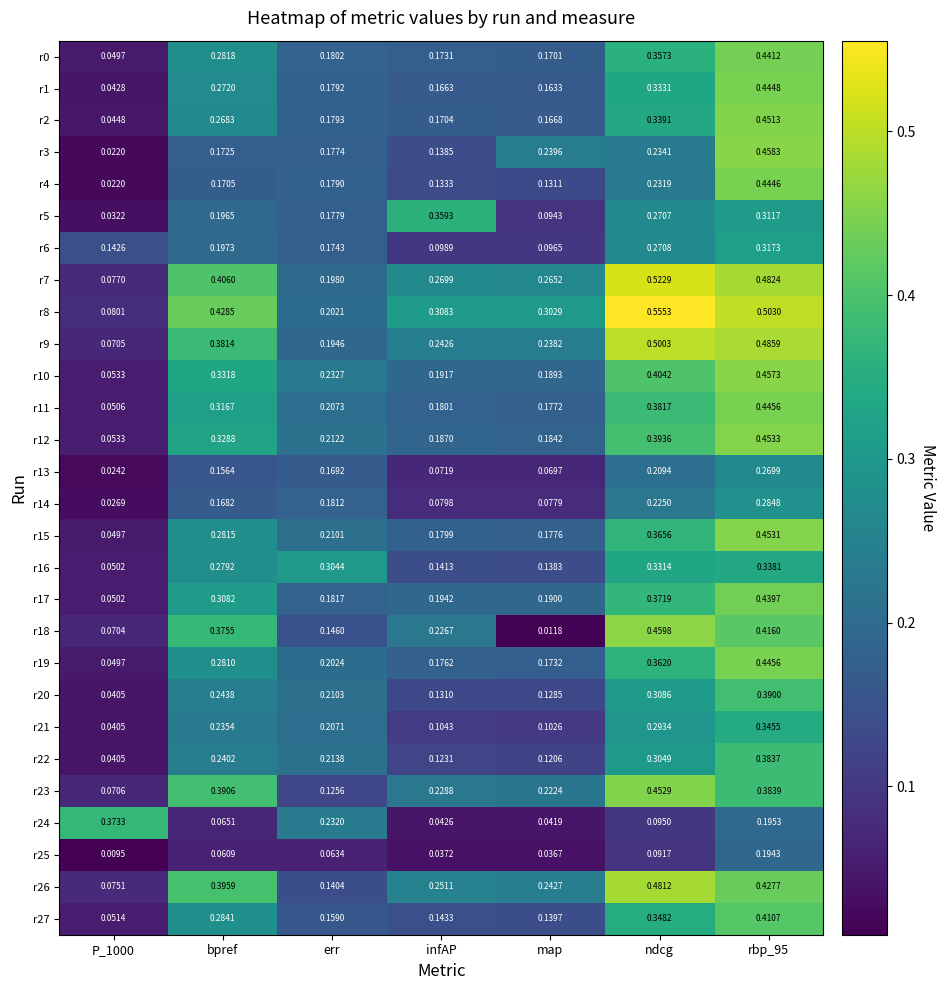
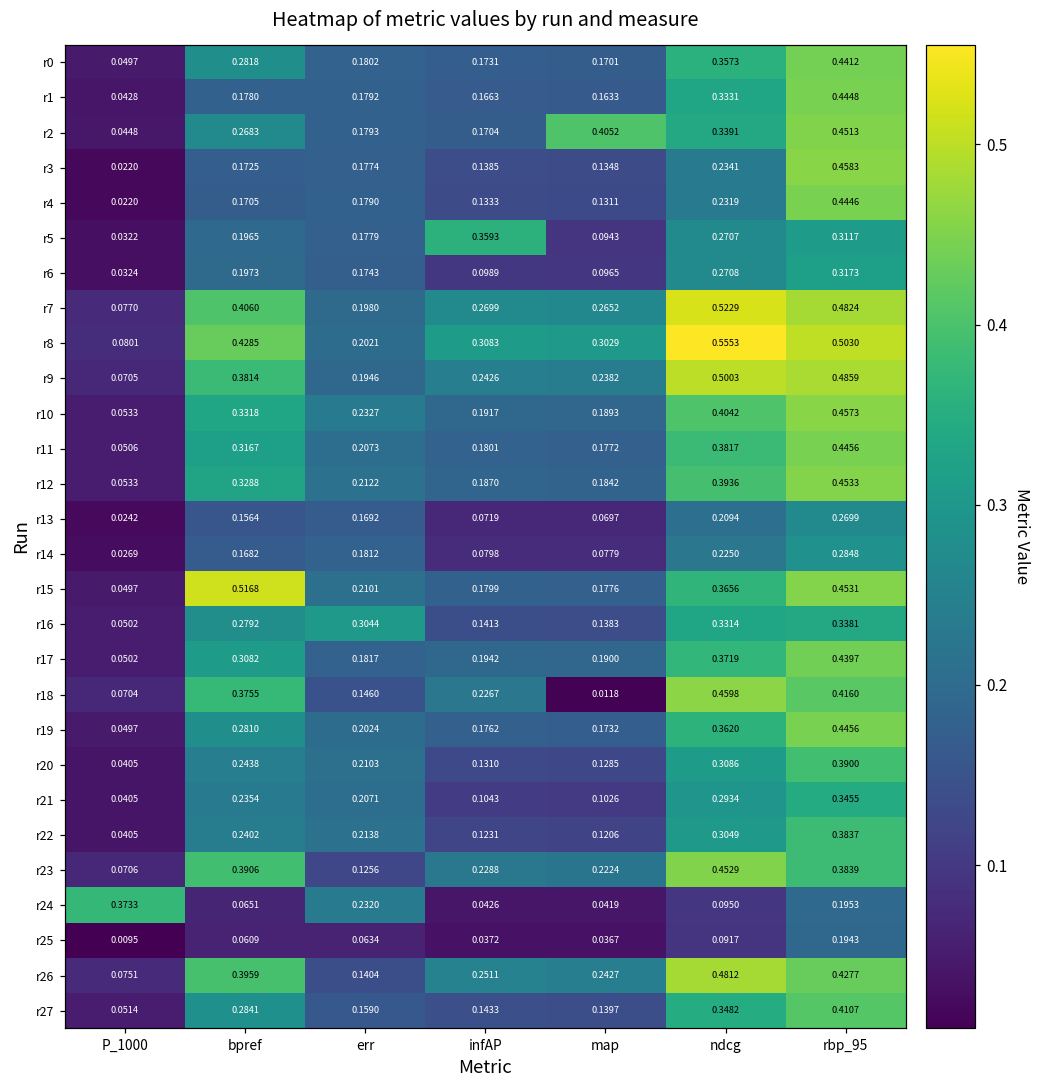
  {
    "r0": {
      "P_1000": 0.0497,
      "bpref": 0.2818,
      "err": 0.1802,
      "infAP": 0.1731,
      "map": 0.1701,
      "ndcg": 0.3573,
      "rbp_95": 0.4412
    },
    "r1": {
      "P_1000": 0.0428,
-     "bpref": 0.2720,
+     "bpref": 0.1780,
      "err": 0.1792,
      "infAP": 0.1663,
      "map": 0.1633,
      "ndcg": 0.3331,
      "rbp_95": 0.4448
    },
    "r2": {
      "P_1000": 0.0448,
      "bpref": 0.2683,
      "err": 0.1793,
      "infAP": 0.1704,
-     "map": 0.1668,
+     "map": 0.4052,
      "ndcg": 0.3391,
      "rbp_95": 0.4513
    },
    "r3": {
      "P_1000": 0.0220,
      "bpref": 0.1725,
      "err": 0.1774,
      "infAP": 0.1385,
-     "map": 0.2396,
+     "map": 0.1348,
      "ndcg": 0.2341,
      "rbp_95": 0.4583
    },
    "r4": {
      "P_1000": 0.0220,
      "bpref": 0.1705,
      "err": 0.1790,
      "infAP": 0.1333,
      "map": 0.1311,
      "ndcg": 0.2319,
      "rbp_95": 0.4446
    },
    "r5": {
      "P_1000": 0.0322,
      "bpref": 0.1965,
      "err": 0.1779,
      "infAP": 0.3593,
      "map": 0.0943,
      "ndcg": 0.2707,
      "rbp_95": 0.3117
    },
    "r6": {
-     "P_1000": 0.1426,
+     "P_1000": 0.0324,
      "bpref": 0.1973,
      "err": 0.1743,
      "infAP": 0.0989,
      "map": 0.0965,
      "ndcg": 0.2708,
      "rbp_95": 0.3173
    },
    "r7": {
      "P_1000": 0.0770,
      "bpref": 0.4060,
      "err": 0.1980,
      "infAP": 0.2699,
      "map": 0.2652,
      "ndcg": 0.5229,
      "rbp_95": 0.4824
    },
    "r8": {
      "P_1000": 0.0801,
      "bpref": 0.4285,
      "err": 0.2021,
      "infAP": 0.3083,
      "map": 0.3029,
      "ndcg": 0.5553,
      "rbp_95": 0.5030
    },
    "r9": {
      "P_1000": 0.0705,
      "bpref": 0.3814,
      "err": 0.1946,
      "infAP": 0.2426,
      "map": 0.2382,
      "ndcg": 0.5003,
      "rbp_95": 0.4859
    },
    "r10": {
      "P_1000": 0.0533,
      "bpref": 0.3318,
      "err": 0.2327,
      "infAP": 0.1917,
      "map": 0.1893,
      "ndcg": 0.4042,
      "rbp_95": 0.4573
    },
    "r11": {
      "P_1000": 0.0506,
      "bpref": 0.3167,
      "err": 0.2073,
      "infAP": 0.1801,
      "map": 0.1772,
      "ndcg": 0.3817,
      "rbp_95": 0.4456
    },
    "r12": {
      "P_1000": 0.0533,
      "bpref": 0.3288,
      "err": 0.2122,
      "infAP": 0.1870,
      "map": 0.1842,
      "ndcg": 0.3936,
      "rbp_95": 0.4533
    },
    "r13": {
      "P_1000": 0.0242,
      "bpref": 0.1564,
      "err": 0.1692,
      "infAP": 0.0719,
      "map": 0.0697,
      "ndcg": 0.2094,
      "rbp_95": 0.2699
    },
    "r14": {
      "P_1000": 0.0269,
      "bpref": 0.1682,
      "err": 0.1812,
      "infAP": 0.0798,
      "map": 0.0779,
      "ndcg": 0.2250,
      "rbp_95": 0.2848
    },
    "r15": {
      "P_1000": 0.0497,
-     "bpref": 0.2815,
+     "bpref": 0.5168,
      "err": 0.2101,
      "infAP": 0.1799,
      "map": 0.1776,
      "ndcg": 0.3656,
      "rbp_95": 0.4531
    },
    "r16": {
      "P_1000": 0.0502,
      "bpref": 0.2792,
      "err": 0.3044,
      "infAP": 0.1413,
      "map": 0.1383,
      "ndcg": 0.3314,
      "rbp_95": 0.3381
    },
    "r17": {
      "P_1000": 0.0502,
      "bpref": 0.3082,
      "err": 0.1817,
      "infAP": 0.1942,
      "map": 0.1900,
      "ndcg": 0.3719,
      "rbp_95": 0.4397
    },
    "r18": {
      "P_1000": 0.0704,
      "bpref": 0.3755,
      "err": 0.1460,
      "infAP": 0.2267,
      "map": 0.0118,
      "ndcg": 0.4598,
      "rbp_95": 0.4160
    },
    "r19": {
      "P_1000": 0.0497,
      "bpref": 0.2810,
      "err": 0.2024,
      "infAP": 0.1762,
      "map": 0.1732,
      "ndcg": 0.3620,
      "rbp_95": 0.4456
    },
    "r20": {
      "P_1000": 0.0405,
      "bpref": 0.2438,
      "err": 0.2103,
      "infAP": 0.1310,
      "map": 0.1285,
      "ndcg": 0.3086,
      "rbp_95": 0.3900
    },
    "r21": {
      "P_1000": 0.0405,
      "bpref": 0.2354,
      "err": 0.2071,
      "infAP": 0.1043,
      "map": 0.1026,
      "ndcg": 0.2934,
      "rbp_95": 0.3455
    },
    "r22": {
      "P_1000": 0.0405,
      "bpref": 0.2402,
      "err": 0.2138,
      "infAP": 0.1231,
      "map": 0.1206,
      "ndcg": 0.3049,
      "rbp_95": 0.3837
    },
    "r23": {
      "P_1000": 0.0706,
      "bpref": 0.3906,
      "err": 0.1256,
      "infAP": 0.2288,
      "map": 0.2224,
      "ndcg": 0.4529,
      "rbp_95": 0.3839
    },
    "r24": {
      "P_1000": 0.3733,
      "bpref": 0.0651,
      "err": 0.2320,
      "infAP": 0.0426,
      "map": 0.0419,
      "ndcg": 0.0950,
      "rbp_95": 0.1953
    },
    "r25": {
      "P_1000": 0.0095,
      "bpref": 0.0609,
      "err": 0.0634,
      "infAP": 0.0372,
      "map": 0.0367,
      "ndcg": 0.0917,
      "rbp_95": 0.1943
    },
    "r26": {
      "P_1000": 0.0751,
      "bpref": 0.3959,
      "err": 0.1404,
      "infAP": 0.2511,
      "map": 0.2427,
      "ndcg": 0.4812,
      "rbp_95": 0.4277
    },
    "r27": {
      "P_1000": 0.0514,
      "bpref": 0.2841,
      "err": 0.1590,
      "infAP": 0.1433,
      "map": 0.1397,
      "ndcg": 0.3482,
      "rbp_95": 0.4107
    }
  }
